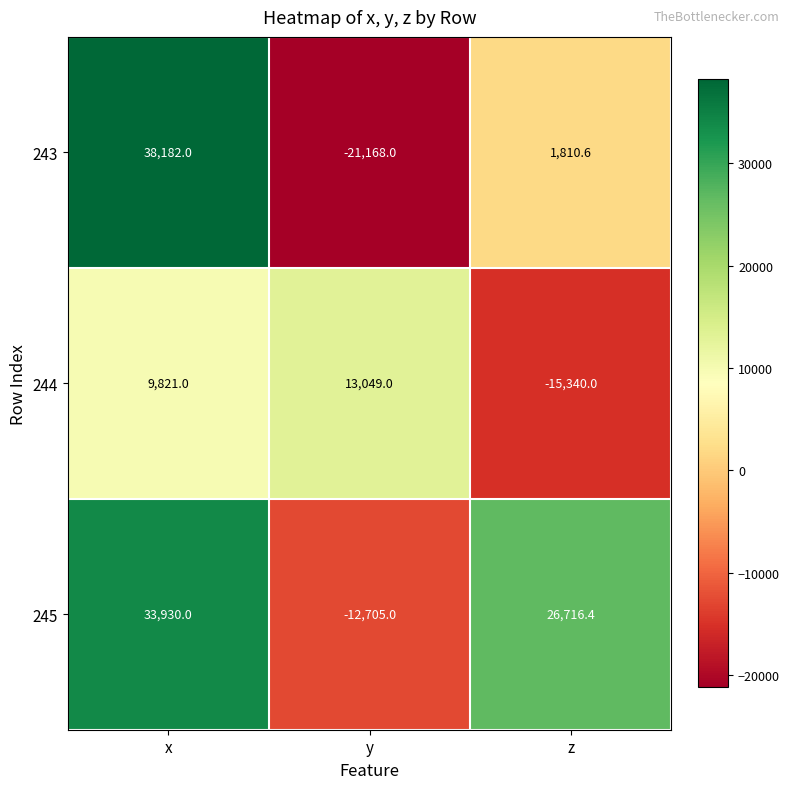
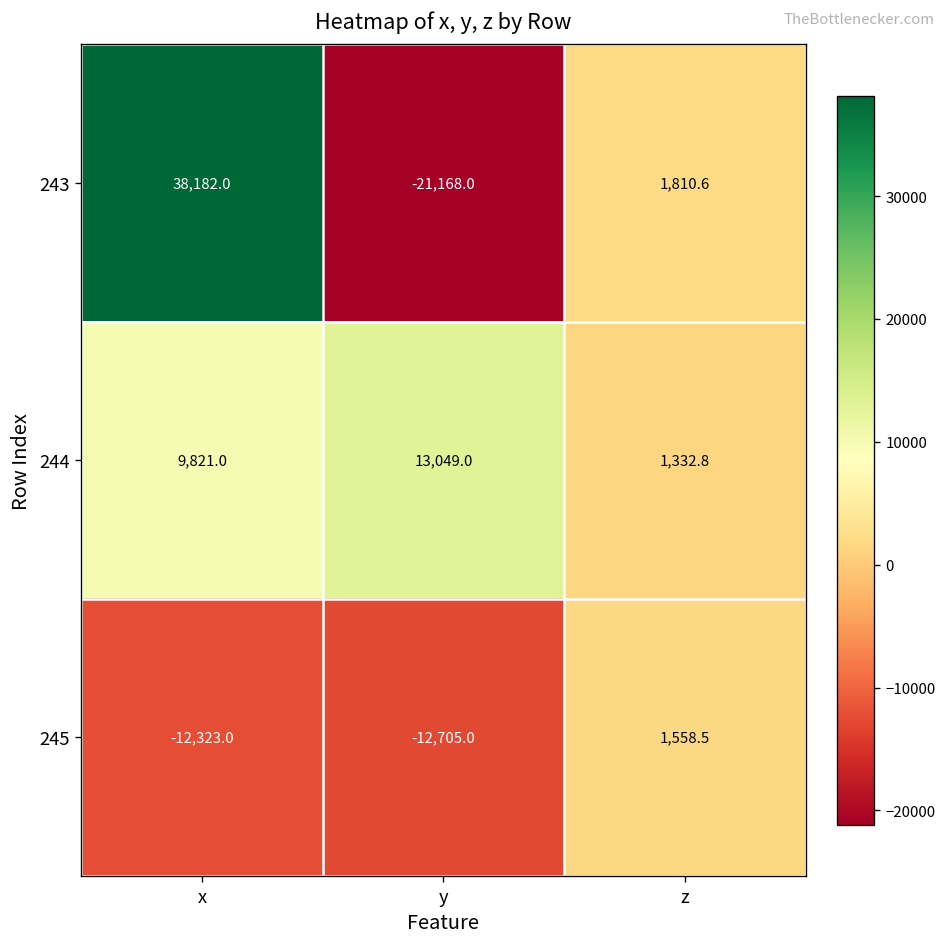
  {
    "243": {
      "x": "38,182.0",
      "y": "-21,168.0",
      "z": "1,810.6"
    },
    "244": {
      "x": "9,821.0",
      "y": "13,049.0",
-     "z": "-15,340.0"
+     "z": "1,332.8"
    },
    "245": {
-     "x": "33,930.0",
+     "x": "-12,323.0",
      "y": "-12,705.0",
-     "z": "26,716.4"
+     "z": "1,558.5"
    }
  }
